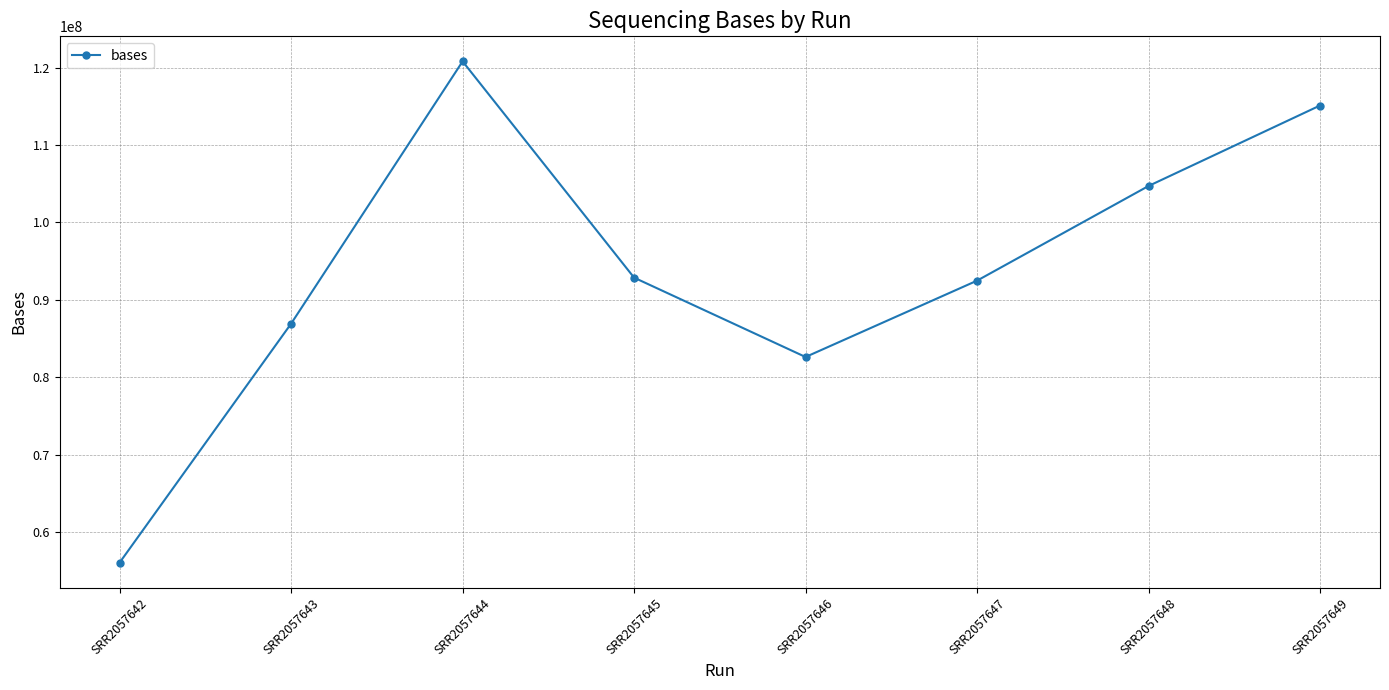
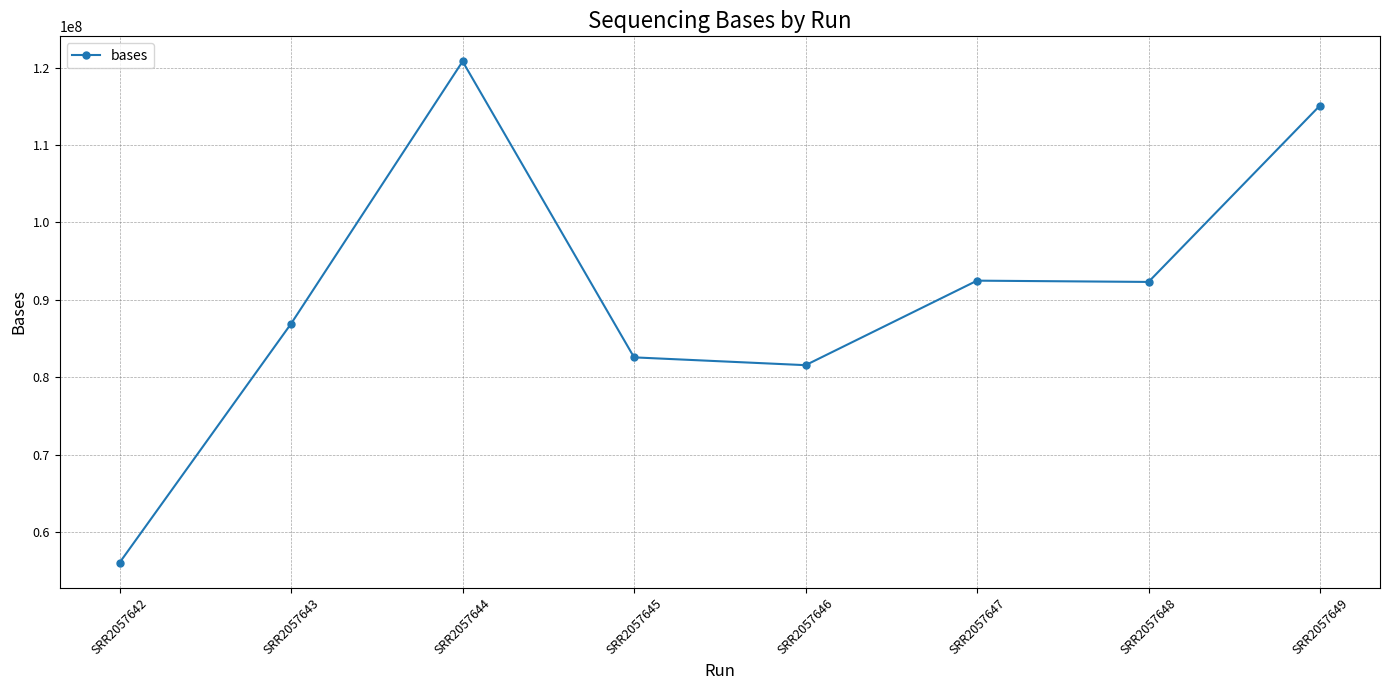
  {
    "SRR2057642": 56000000,
    "SRR2057643": 87000000,
    "SRR2057644": 121000000,
-   "SRR2057645": 93000000,
-   "SRR2057646": 83000000,
+   "SRR2057645": 83000000,
+   "SRR2057646": 82000000,
    "SRR2057647": 92000000,
-   "SRR2057648": 105000000,
+   "SRR2057648": 92000000,
    "SRR2057649": 115000000
  }
